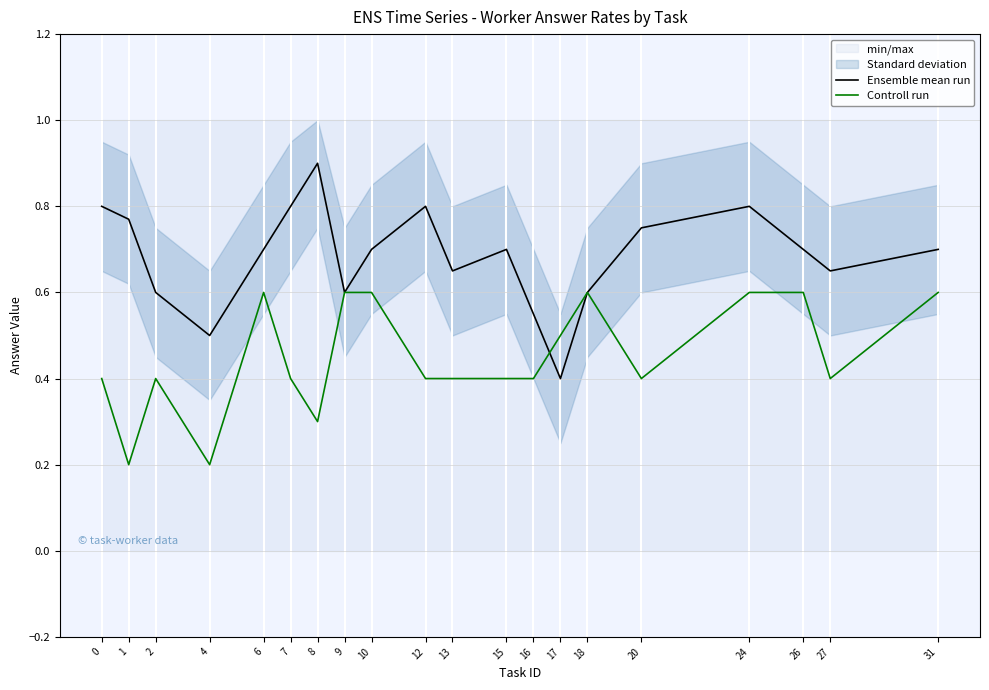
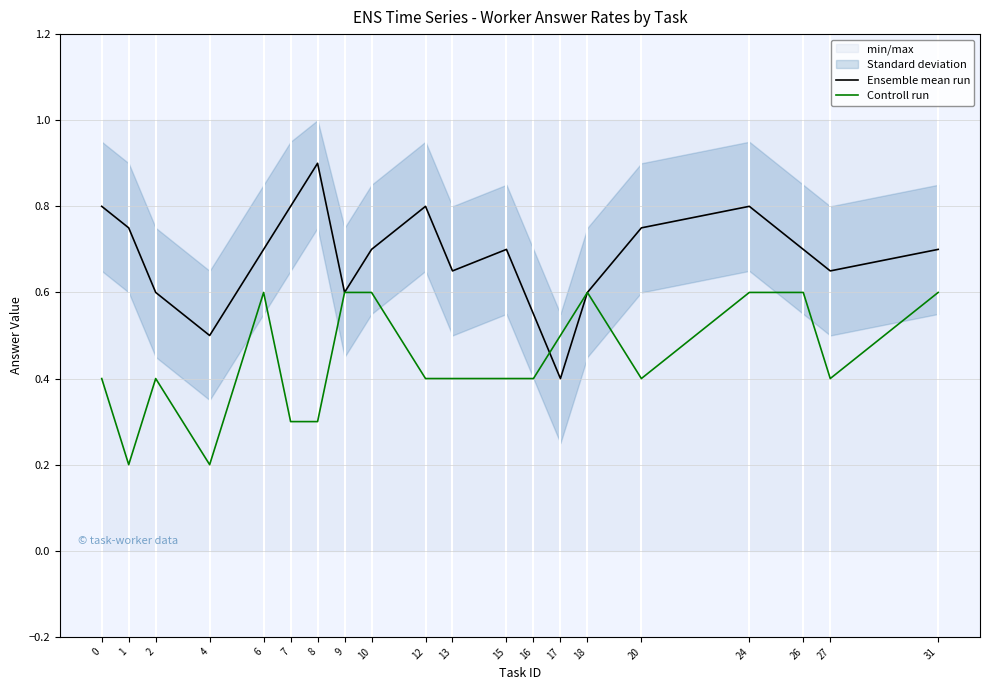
  {
    "Ensemble mean run": {
      "0": 0.80,
-     "1": 0.77,
+     "1": 0.75,
      "2": 0.60,
      "4": 0.50,
      "6": 0.70,
      "7": 0.80,
      "8": 0.90,
      "10": 0.70,
      "12": 0.80,
      "13": 0.65,
      "15": 0.70,
      "16": 0.55,
      "17": 0.40,
      "20": 0.75,
      "24": 0.80,
      "26": 0.70,
      "27": 0.65,
      "31": 0.70
    },
    "Controll run": {
      "0": 0.4,
      "1": 0.2,
      "2": 0.4,
      "4": 0.2,
      "6": 0.6,
-     "7": 0.4,
+     "7": 0.3,
      "8": 0.3,
      "10": 0.6,
      "12": 0.4,
      "13": 0.4,
      "15": 0.4,
      "16": 0.4,
      "17": 0.5,
      "20": 0.4,
      "24": 0.6,
      "26": 0.6,
      "27": 0.4,
      "31": 0.6
    }
  }
